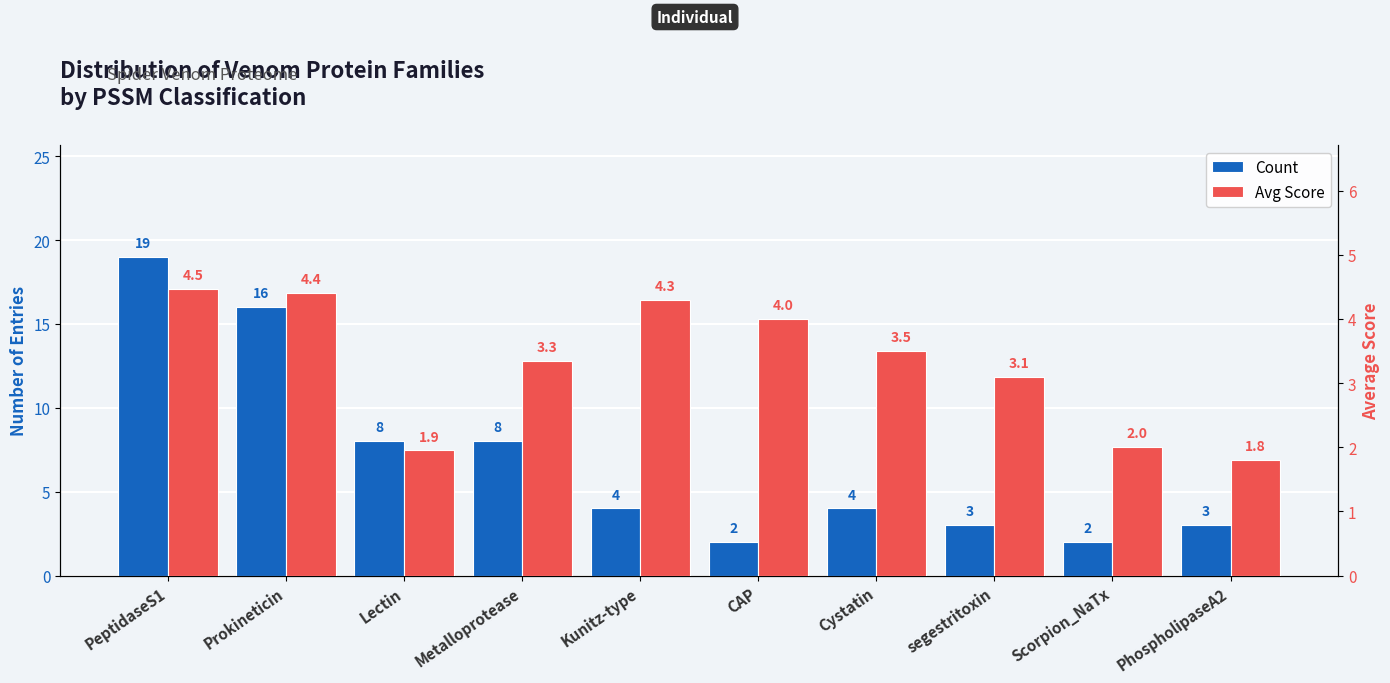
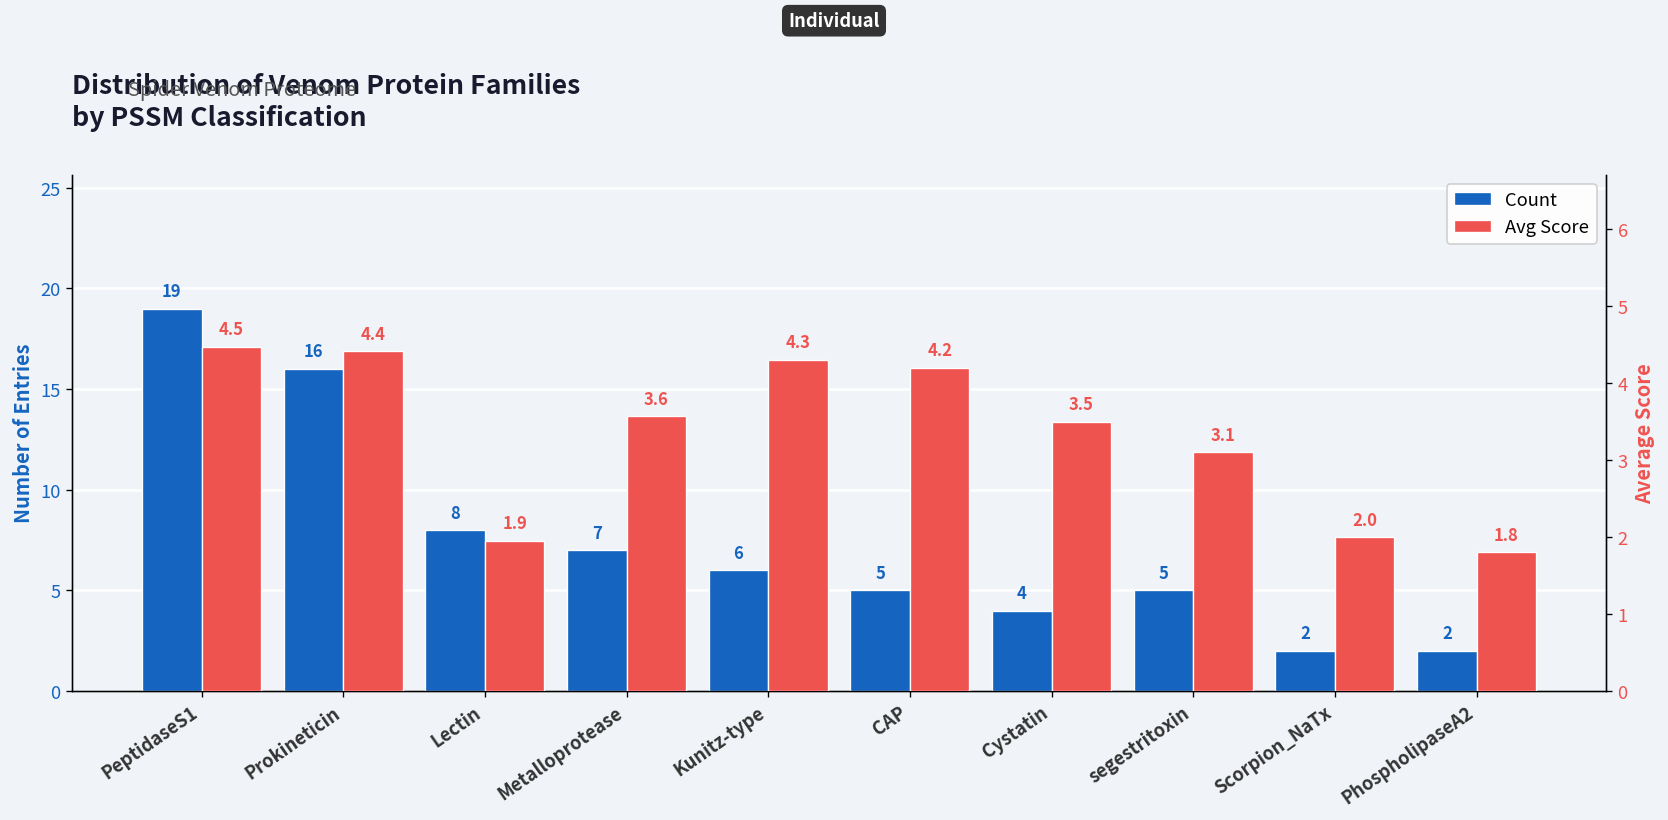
  {
    "Count": {
      "PeptidaseS1": 19,
      "Prokineticin": 16,
      "Lectin": 8,
-     "Metalloprotease": 8,
-     "Kunitz-type": 4,
-     "CAP": 2,
+     "Metalloprotease": 7,
+     "Kunitz-type": 6,
+     "CAP": 5,
      "Cystatin": 4,
-     "segestritoxin": 3,
+     "segestritoxin": 5,
      "Scorpion_NaTx": 2,
-     "PhospholipaseA2": 3
+     "PhospholipaseA2": 2
    },
    "Avg Score": {
      "PeptidaseS1": 4.5,
      "Prokineticin": 4.4,
      "Lectin": 1.9,
-     "Metalloprotease": 3.3,
+     "Metalloprotease": 3.6,
      "Kunitz-type": 4.3,
-     "CAP": 4.0,
+     "CAP": 4.2,
      "Cystatin": 3.5,
      "segestritoxin": 3.1,
      "Scorpion_NaTx": 2.0,
      "PhospholipaseA2": 1.8
    }
  }
